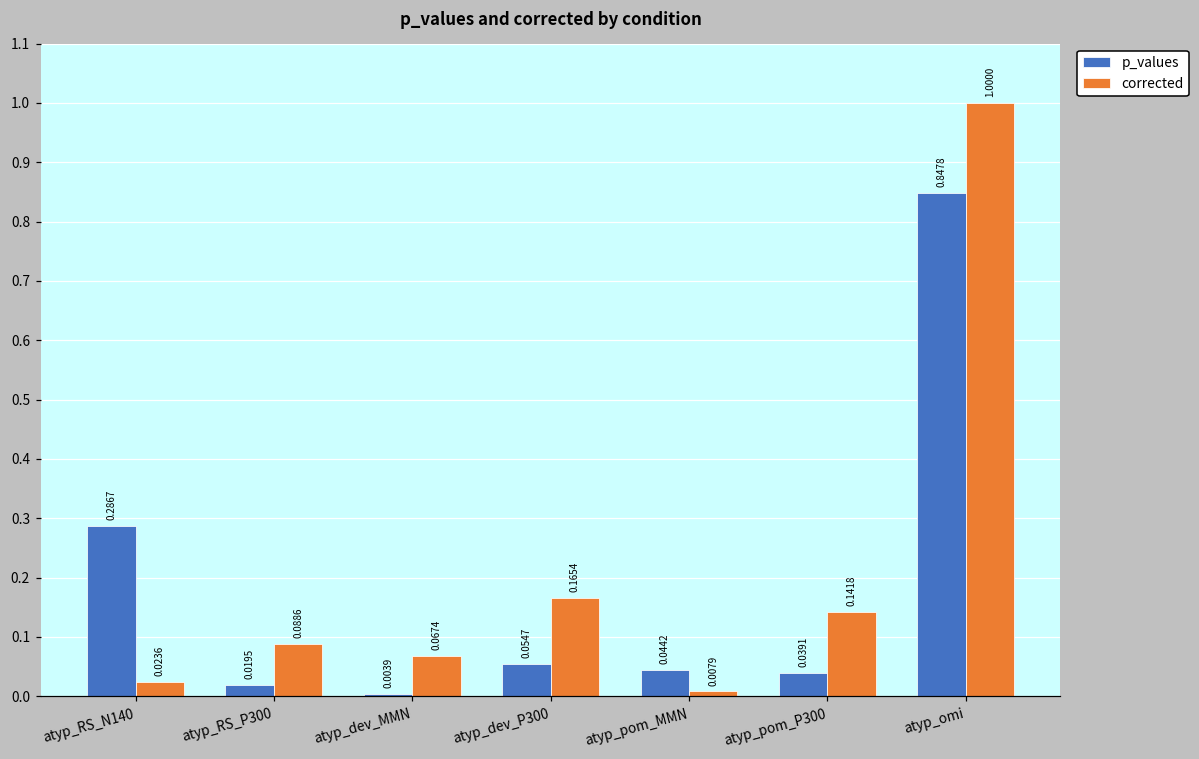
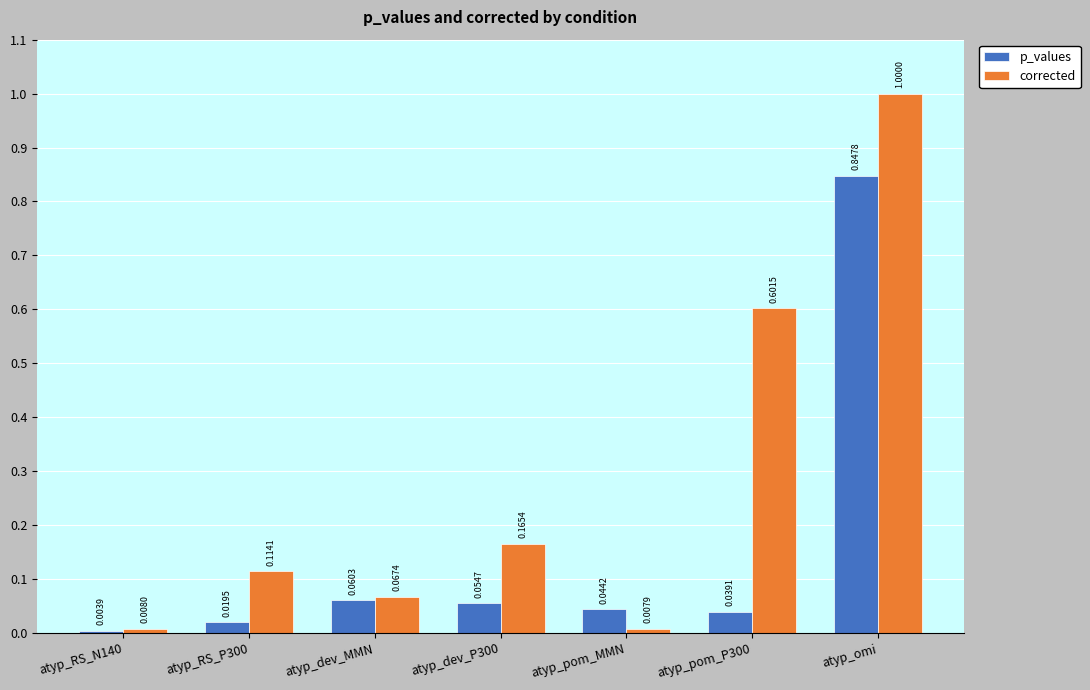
  {
    "p_values": {
-     "atyp_RS_N140": 0.2867,
+     "atyp_RS_N140": 0.0039,
      "atyp_RS_P300": 0.0195,
-     "atyp_dev_MMN": 0.0039,
+     "atyp_dev_MMN": 0.0603,
      "atyp_dev_P300": 0.0547,
      "atyp_pom_MMN": 0.0442,
      "atyp_pom_P300": 0.0391,
      "atyp_omi": 0.8478
    },
    "corrected": {
-     "atyp_RS_N140": 0.0236,
-     "atyp_RS_P300": 0.0886,
+     "atyp_RS_N140": 0.0080,
+     "atyp_RS_P300": 0.1141,
      "atyp_dev_MMN": 0.0674,
      "atyp_dev_P300": 0.1654,
      "atyp_pom_MMN": 0.0079,
-     "atyp_pom_P300": 0.1418,
+     "atyp_pom_P300": 0.6015,
      "atyp_omi": 1.0000
    }
  }
